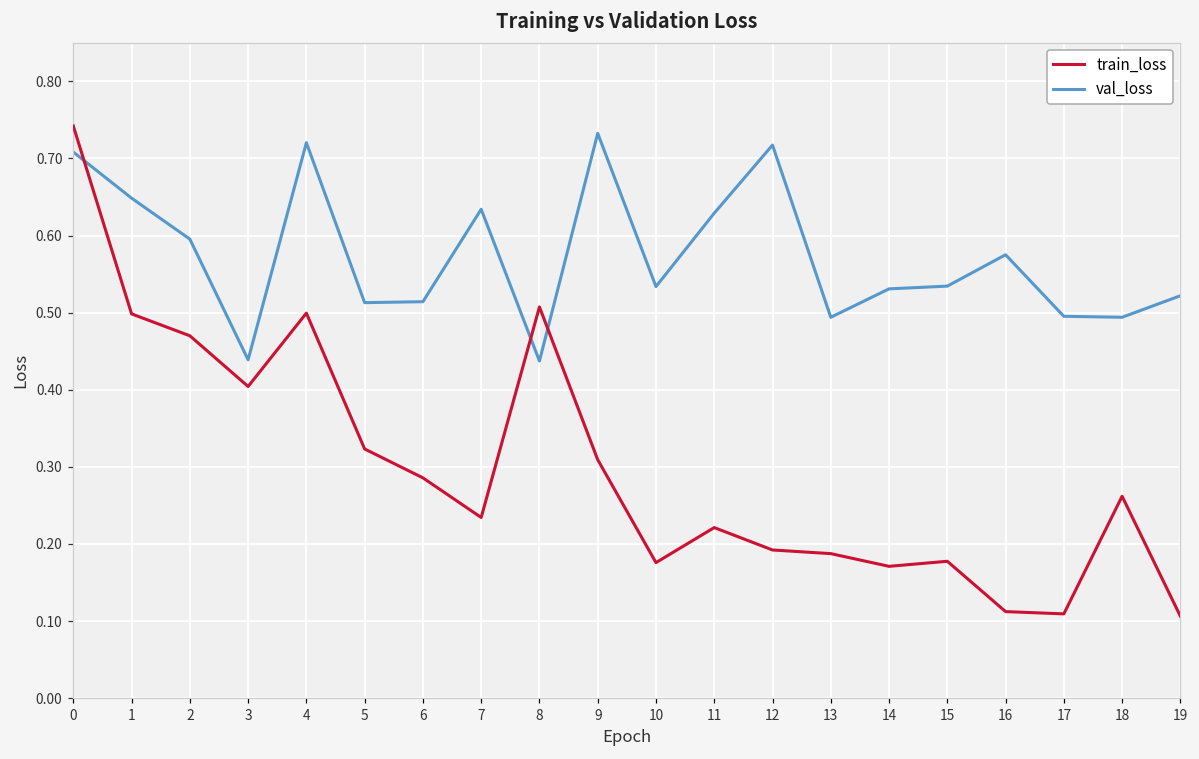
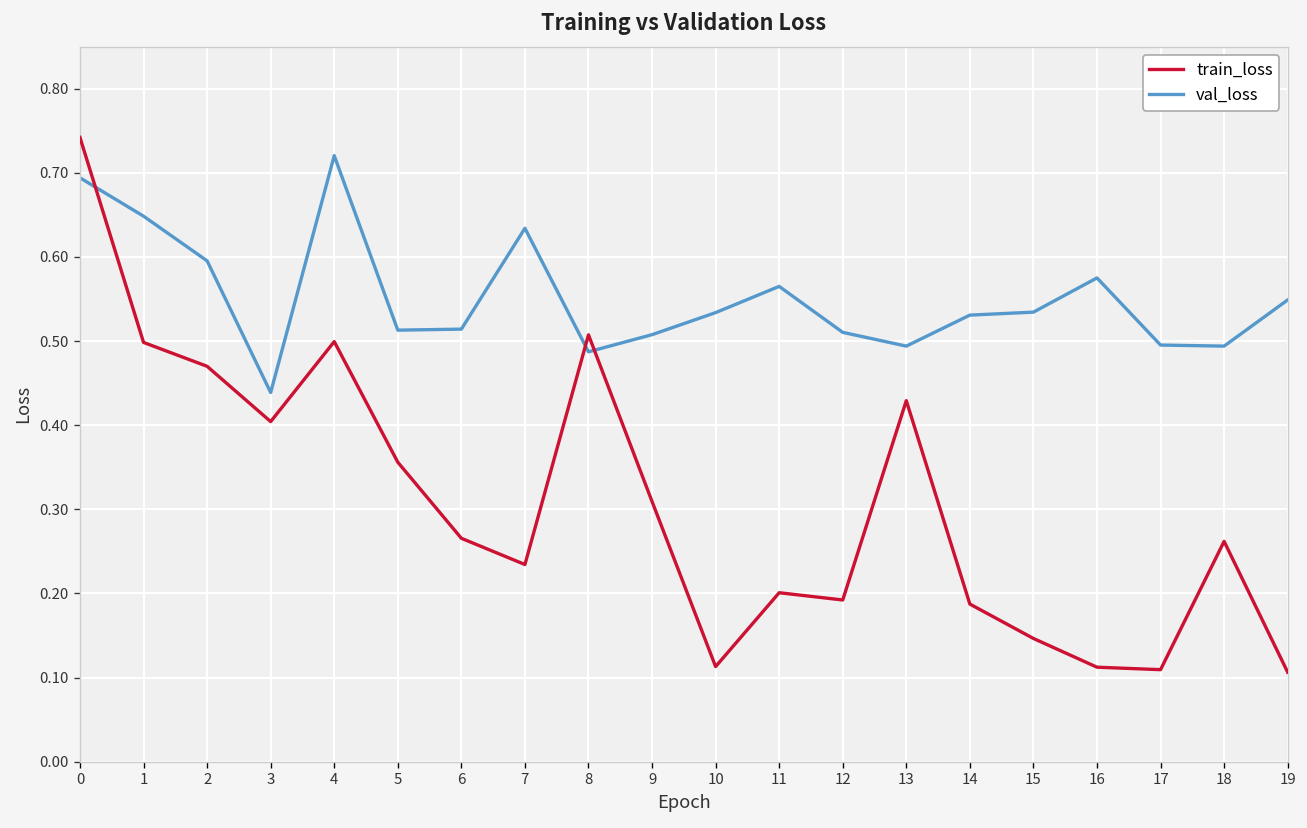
  {
    "train_loss": {
      "0": 0.74,
      "1": 0.50,
      "2": 0.47,
      "3": 0.40,
      "4": 0.50,
-     "5": 0.32,
-     "6": 0.29,
+     "5": 0.36,
+     "6": 0.27,
      "7": 0.23,
      "8": 0.51,
      "9": 0.31,
-     "10": 0.18,
-     "11": 0.22,
+     "10": 0.11,
+     "11": 0.20,
      "12": 0.19,
-     "13": 0.19,
-     "14": 0.17,
-     "15": 0.18,
+     "13": 0.43,
+     "14": 0.19,
+     "15": 0.15,
      "16": 0.11,
      "17": 0.11,
      "18": 0.26,
      "19": 0.11
    },
    "val_loss": {
-     "0": 0.71,
+     "0": 0.69,
      "1": 0.65,
      "2": 0.60,
      "3": 0.44,
      "4": 0.72,
      "5": 0.51,
      "6": 0.51,
      "7": 0.63,
-     "8": 0.44,
-     "9": 0.73,
+     "8": 0.49,
+     "9": 0.51,
      "10": 0.53,
-     "11": 0.63,
-     "12": 0.72,
+     "11": 0.57,
+     "12": 0.51,
      "13": 0.49,
      "14": 0.53,
      "15": 0.53,
      "16": 0.58,
      "17": 0.50,
      "18": 0.49,
-     "19": 0.52
+     "19": 0.55
    }
  }
